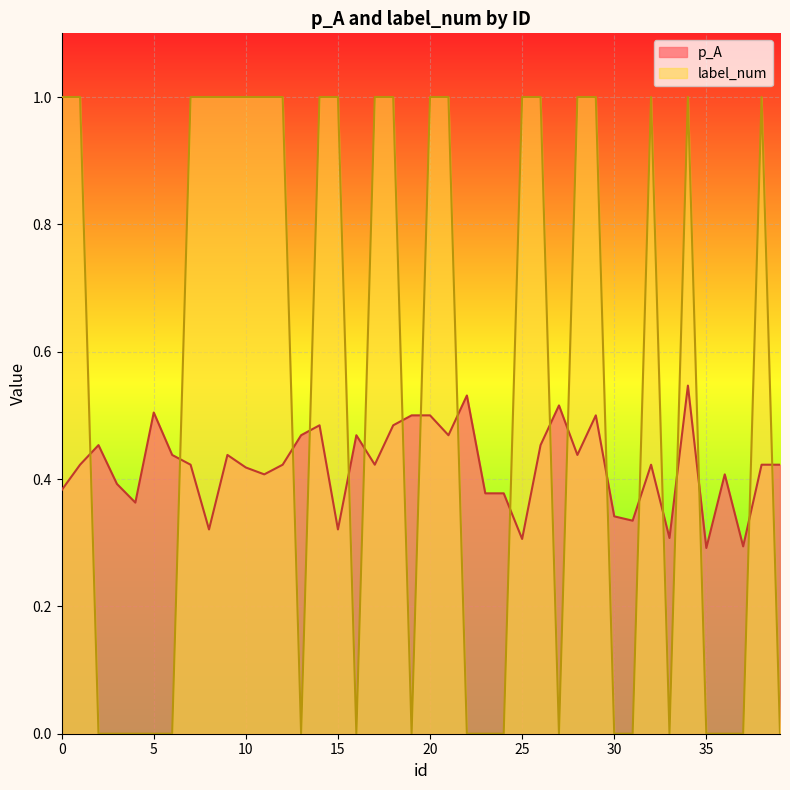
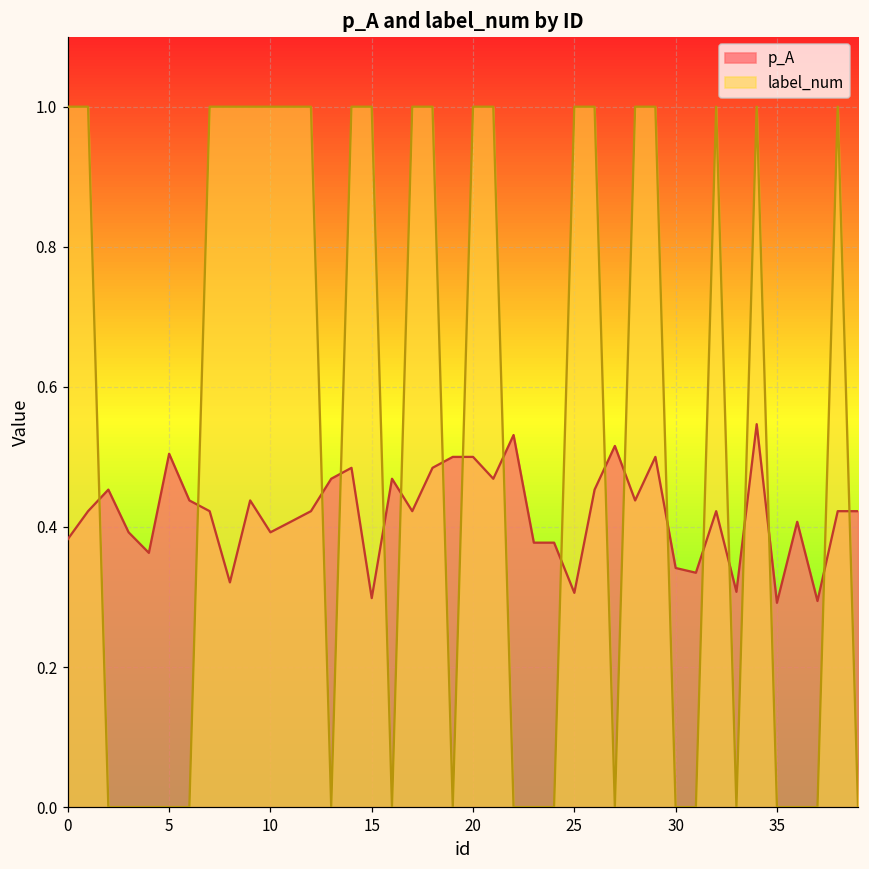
  {
    "p_A": {
      "0": 0.38,
      "5": 0.50,
-     "10": 0.42,
-     "15": 0.32,
+     "10": 0.39,
+     "15": 0.30,
      "20": 0.50,
      "25": 0.31,
      "30": 0.34,
      "35": 0.29
    },
    "label_num": {
      "0": 1.00,
      "5": 0.00,
      "10": 1.00,
      "15": 1.00,
      "20": 1.00,
      "25": 1.00,
      "30": 0.00,
      "35": 0.00
    }
  }
